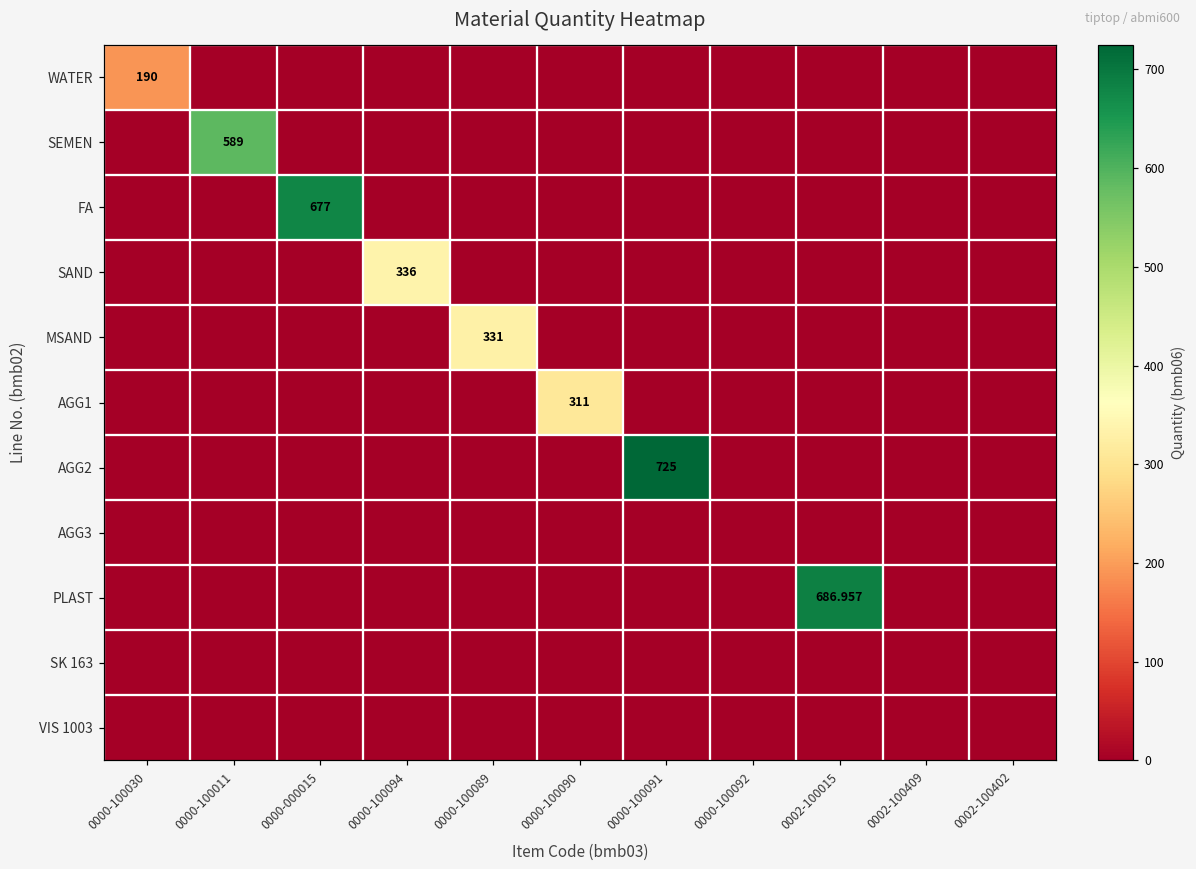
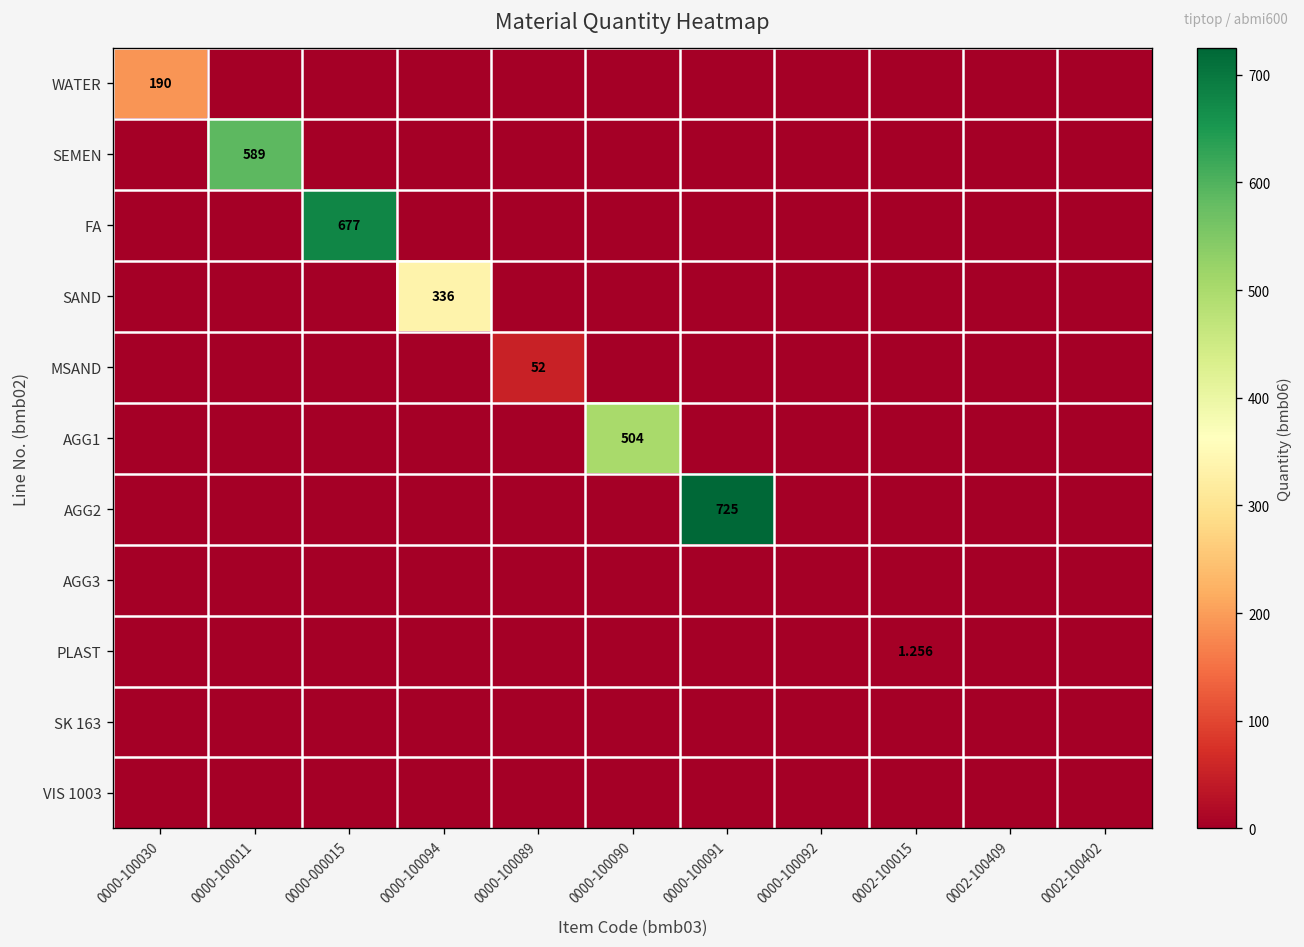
  {
    "WATER": {
      "0000-100030": 190
    },
    "SEMEN": {
      "0000-100011": 589
    },
    "FA": {
      "0000-000015": 677
    },
    "SAND": {
      "0000-100094": 336
    },
    "MSAND": {
-     "0000-100089": 331
+     "0000-100089": 52
    },
    "AGG1": {
-     "0000-100090": 311
+     "0000-100090": 504
    },
    "AGG2": {
      "0000-100091": 725
    },
    "PLAST": {
-     "0002-100015": 686.957
+     "0002-100015": 1.256
    }
  }
